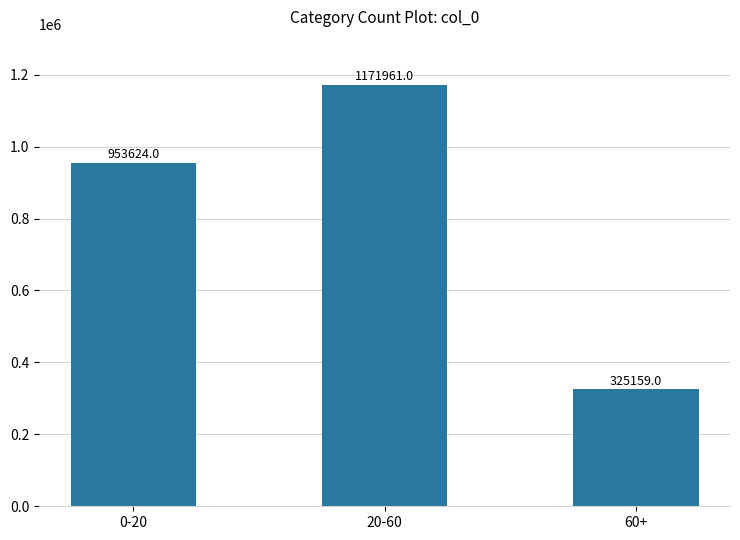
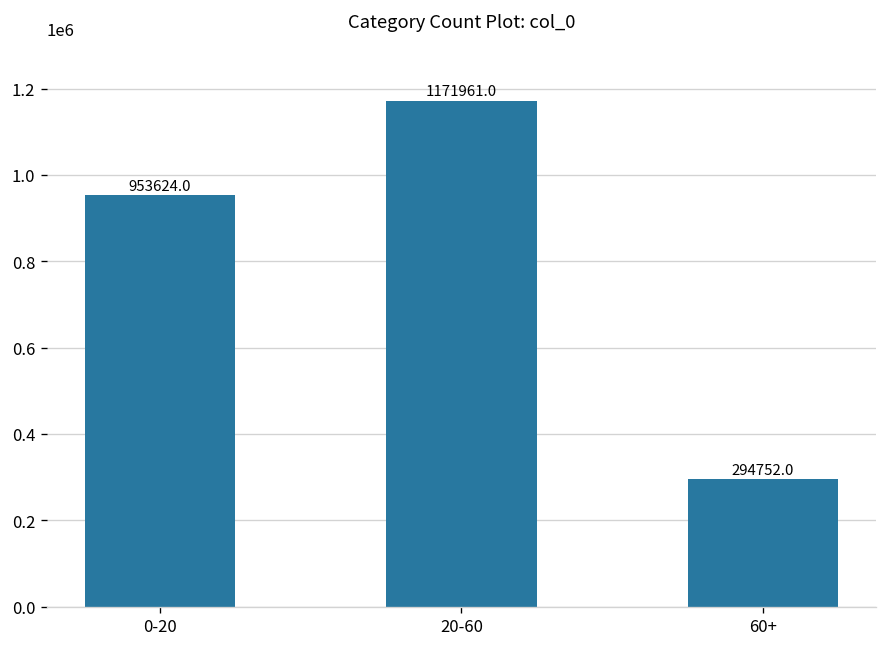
  {
    "0-20": 953624.0,
    "20-60": 1171961.0,
-   "60+": 325159.0
+   "60+": 294752.0
  }
